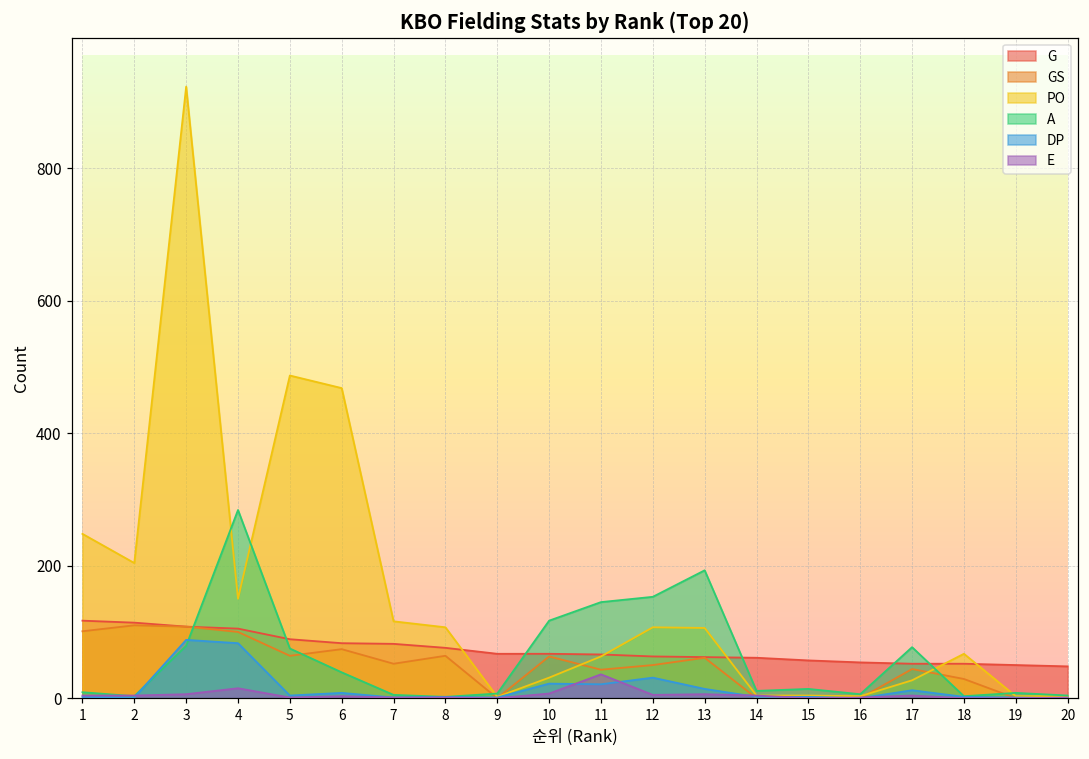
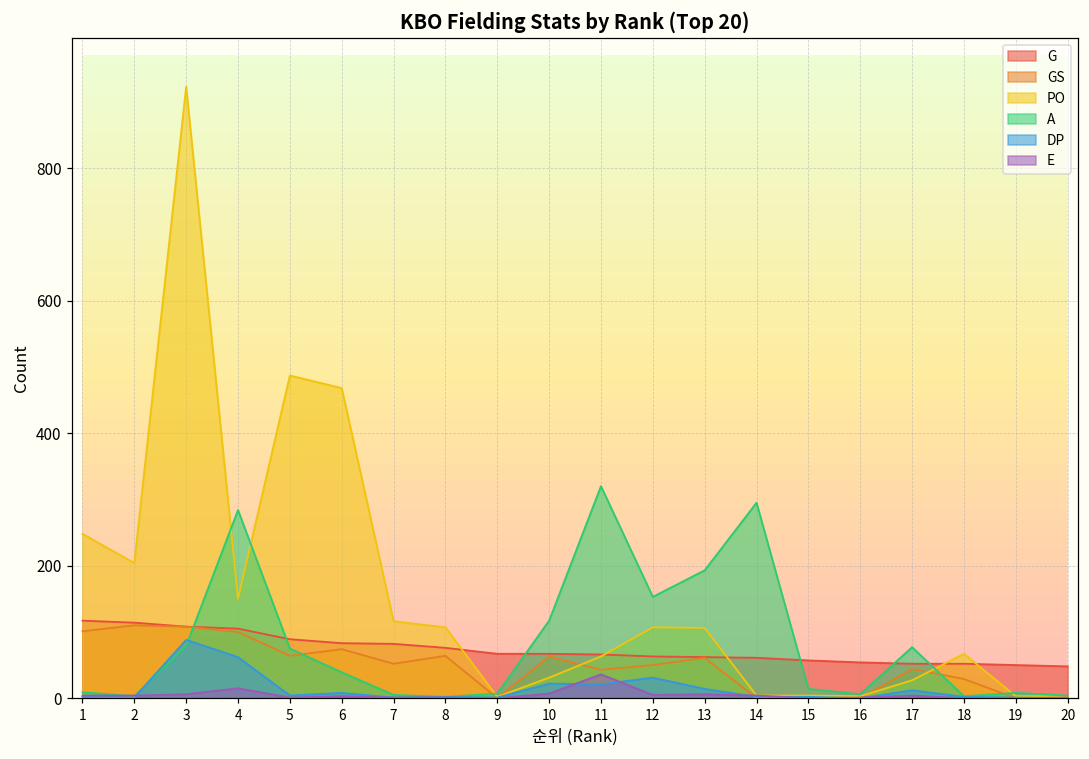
  {
    "PO": {
      "1": 250,
      "2": 200,
      "3": 920,
      "4": 150,
      "5": 490,
      "6": 470,
      "7": 120,
      "8": 110,
      "10": 30,
      "12": 110,
      "13": 110,
      "17": 30,
      "18": 70
    },
    "A": {
      "1": 10,
      "3": 80,
      "4": 280,
      "5": 80,
      "6": 40,
      "9": 10,
      "10": 120,
-     "11": 150,
+     "11": 320,
      "12": 150,
      "13": 190,
-     "14": 10,
+     "14": 300,
      "15": 10,
      "17": 80,
      "19": 10
    },
    "DP": {
      "3": 90,
-     "4": 80,
+     "4": 60,
      "6": 10,
      "10": 20,
      "11": 20,
      "12": 30,
      "13": 10,
      "17": 10
    },
    "E": {
      "3": 10,
      "4": 20,
      "6": 0,
      "10": 10,
      "11": 40,
      "12": 10,
      "13": 10,
      "17": 0
    }
  }
